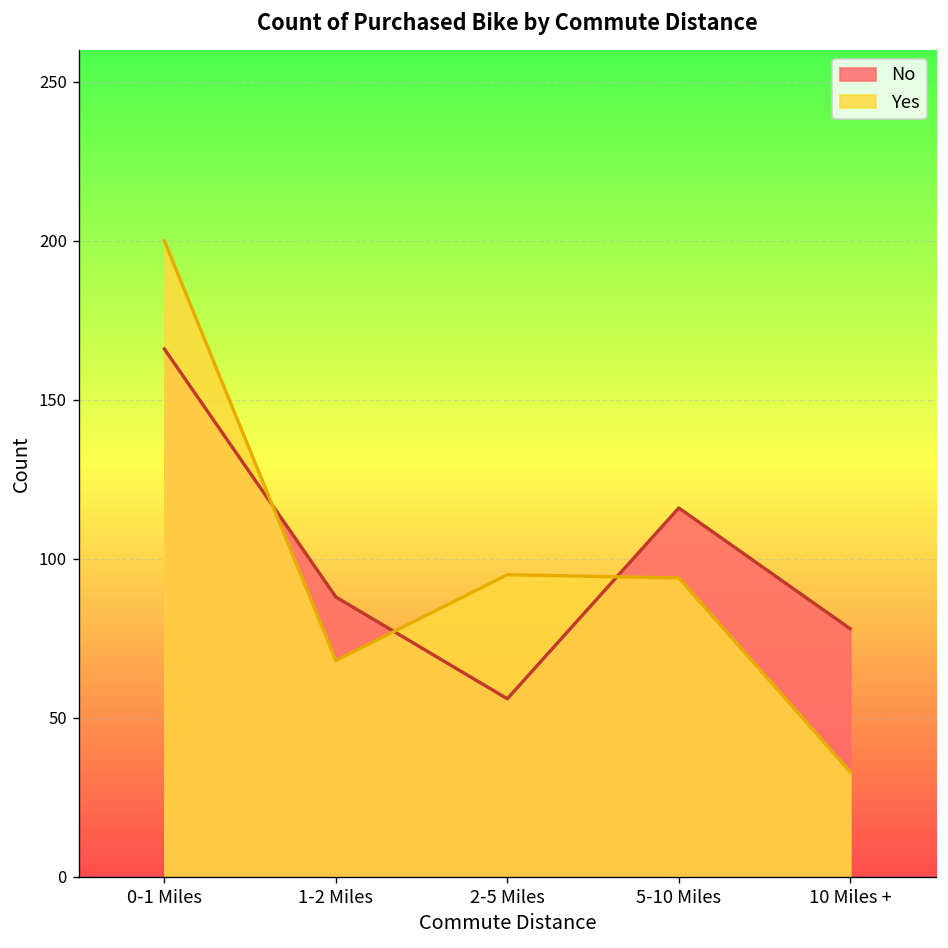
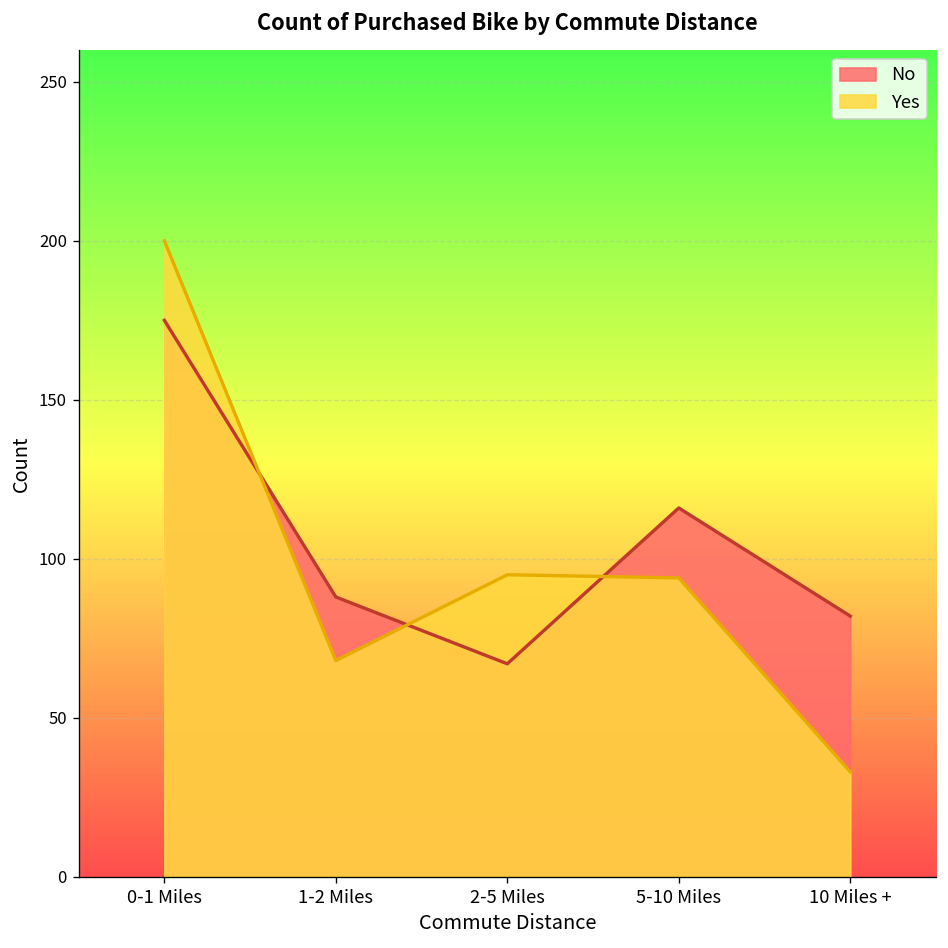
  {
    "No": {
-     "0-1 Miles": 166,
+     "0-1 Miles": 175,
      "1-2 Miles": 88,
-     "2-5 Miles": 56,
+     "2-5 Miles": 67,
      "5-10 Miles": 116,
-     "10 Miles +": 78
+     "10 Miles +": 82
    },
    "Yes": {
      "0-1 Miles": 200,
      "1-2 Miles": 68,
      "2-5 Miles": 95,
      "5-10 Miles": 94,
      "10 Miles +": 33
    }
  }
